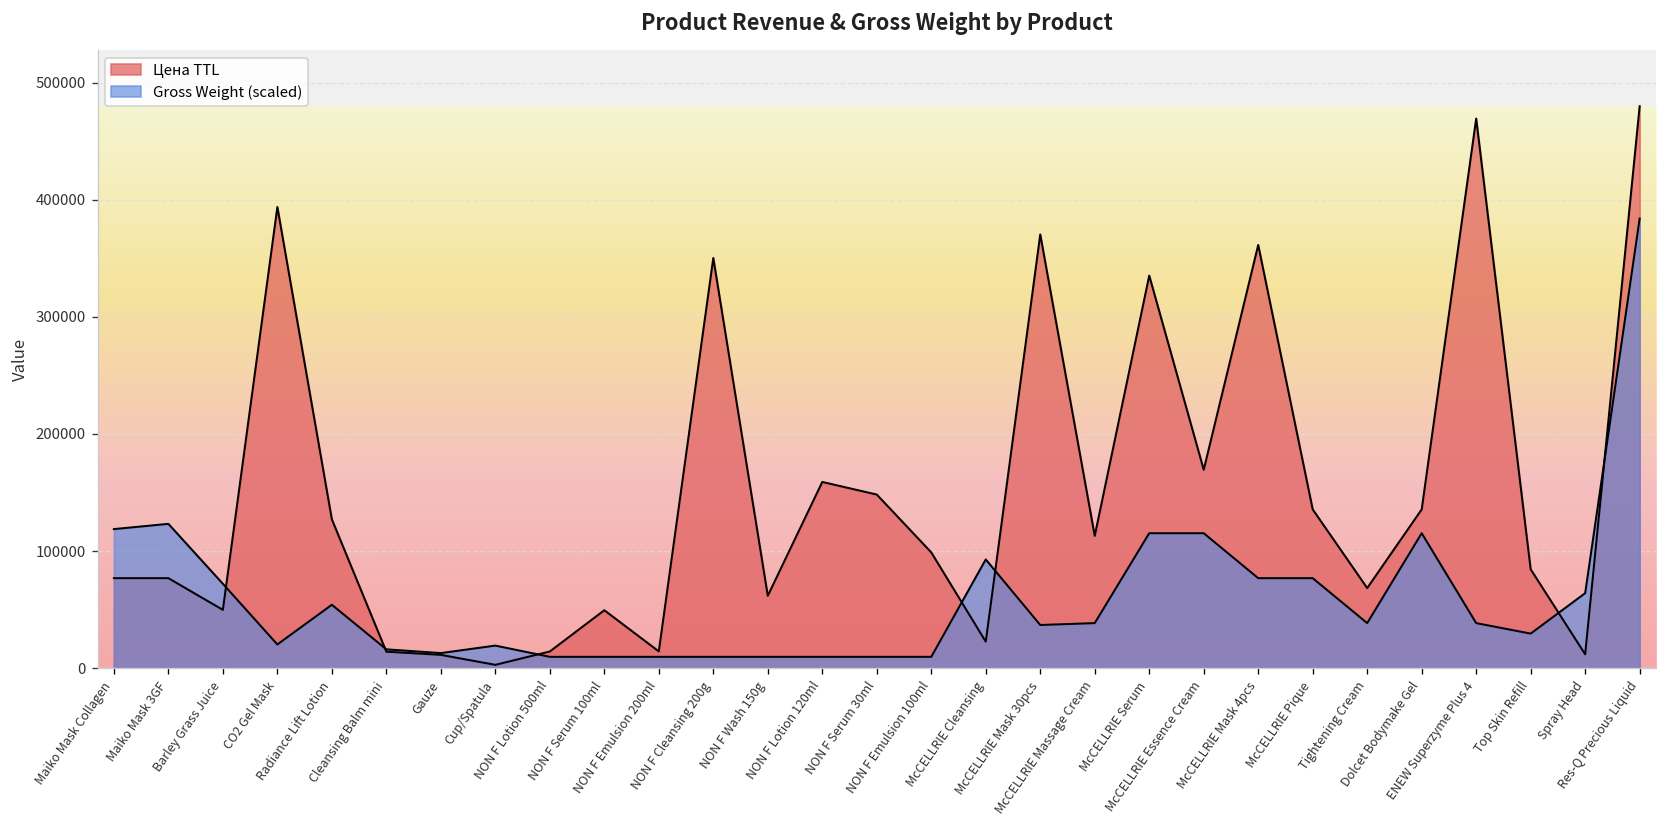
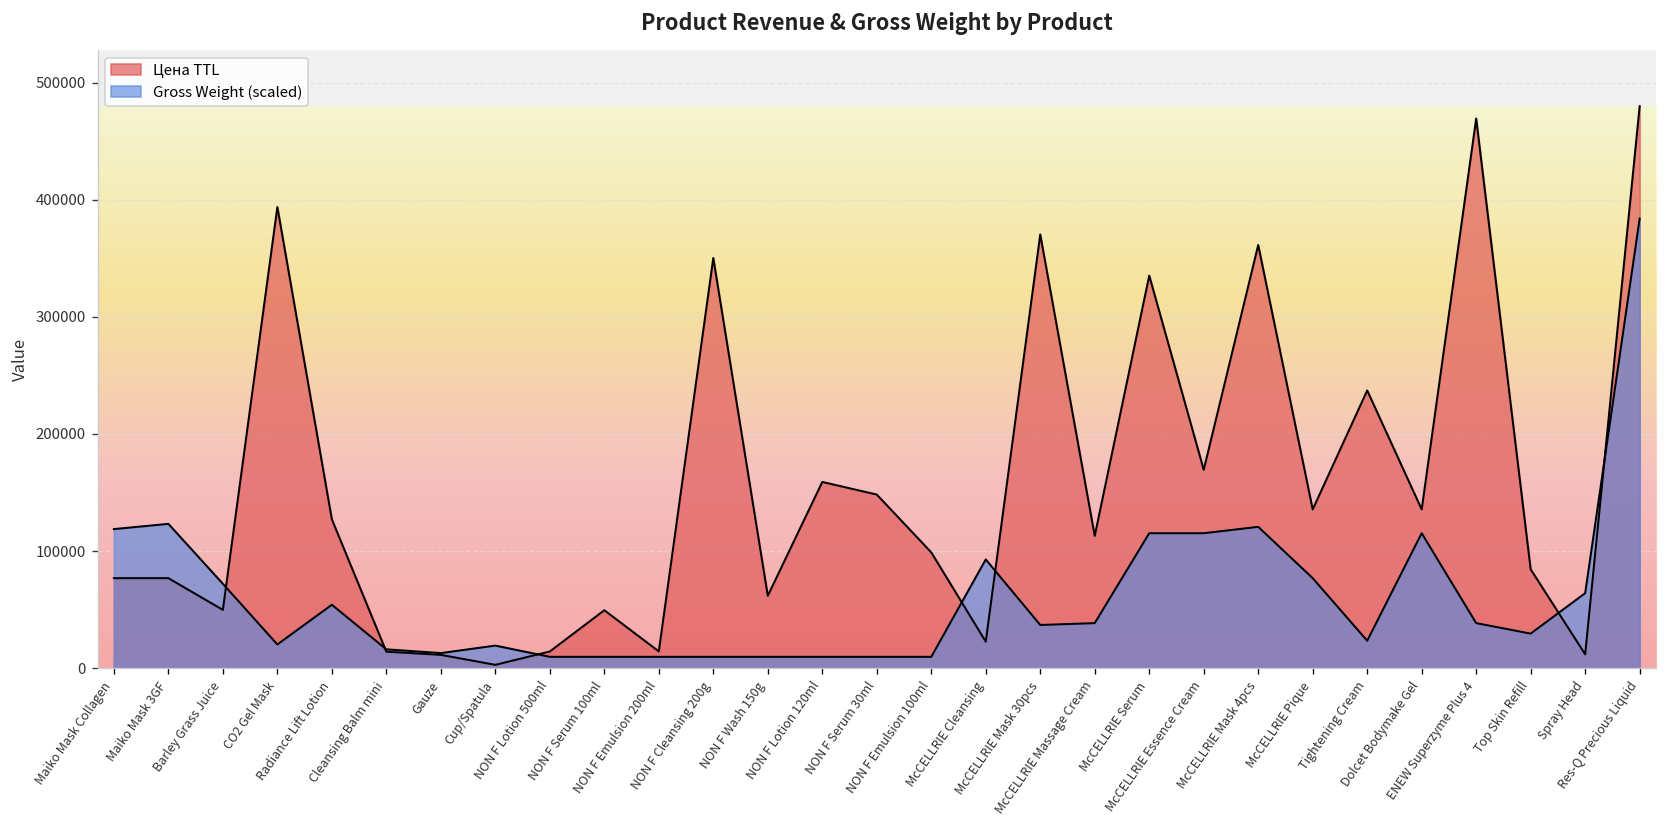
  {
    "Цена TTL": {
      "Maiko Mask Collagen": 80000,
      "Maiko Mask 3GF": 80000,
      "Barley Grass Juice": 50000,
      "CO2 Gel Mask": 390000,
      "Radiance Lift Lotion": 130000,
      "Cup/Spatula": 0,
      "NON F Lotion 500ml": 10000,
      "NON F Serum 100ml": 50000,
      "NON F Emulsion 200ml": 10000,
      "NON F Cleansing 200g": 350000,
      "NON F Wash 150g": 60000,
      "NON F Lotion 120ml": 160000,
      "NON F Serum 30ml": 150000,
      "NON F Emulsion 100ml": 100000,
      "McCELLRIE Cleansing": 20000,
      "McCELLRIE Mask 30pcs": 370000,
      "McCELLRIE Massage Cream": 110000,
      "McCELLRIE Serum": 340000,
      "McCELLRIE Essence Cream": 170000,
      "McCELLRIE Mask 4pcs": 360000,
      "McCELLRIE Pique": 140000,
-     "Tightening Cream": 70000,
+     "Tightening Cream": 240000,
      "Dolcet Bodymake Gel": 140000,
      "ENEW Superzyme Plus 4": 470000,
      "Top Skin Refill": 80000,
      "Spray Head": 10000,
      "Res-Q Precious Liquid": 480000
    },
    "Gross Weight (scaled)": {
      "Maiko Mask Collagen": 120000,
      "Maiko Mask 3GF": 120000,
      "Barley Grass Juice": 70000,
      "CO2 Gel Mask": 20000,
      "Radiance Lift Lotion": 50000,
      "Cup/Spatula": 20000,
      "NON F Lotion 500ml": 10000,
      "NON F Serum 100ml": 10000,
      "NON F Emulsion 200ml": 10000,
      "NON F Cleansing 200g": 10000,
      "NON F Wash 150g": 10000,
      "NON F Lotion 120ml": 10000,
      "NON F Serum 30ml": 10000,
      "NON F Emulsion 100ml": 10000,
      "McCELLRIE Cleansing": 90000,
      "McCELLRIE Mask 30pcs": 40000,
      "McCELLRIE Massage Cream": 40000,
      "McCELLRIE Serum": 120000,
      "McCELLRIE Essence Cream": 120000,
-     "McCELLRIE Mask 4pcs": 80000,
+     "McCELLRIE Mask 4pcs": 120000,
      "McCELLRIE Pique": 80000,
-     "Tightening Cream": 40000,
+     "Tightening Cream": 20000,
      "Dolcet Bodymake Gel": 120000,
      "ENEW Superzyme Plus 4": 40000,
      "Top Skin Refill": 30000,
      "Spray Head": 60000,
      "Res-Q Precious Liquid": 380000
    }
  }
